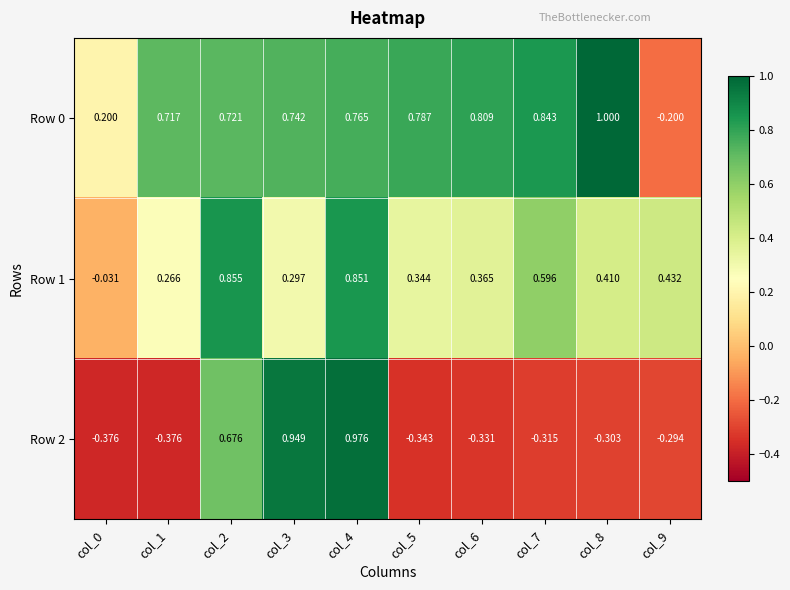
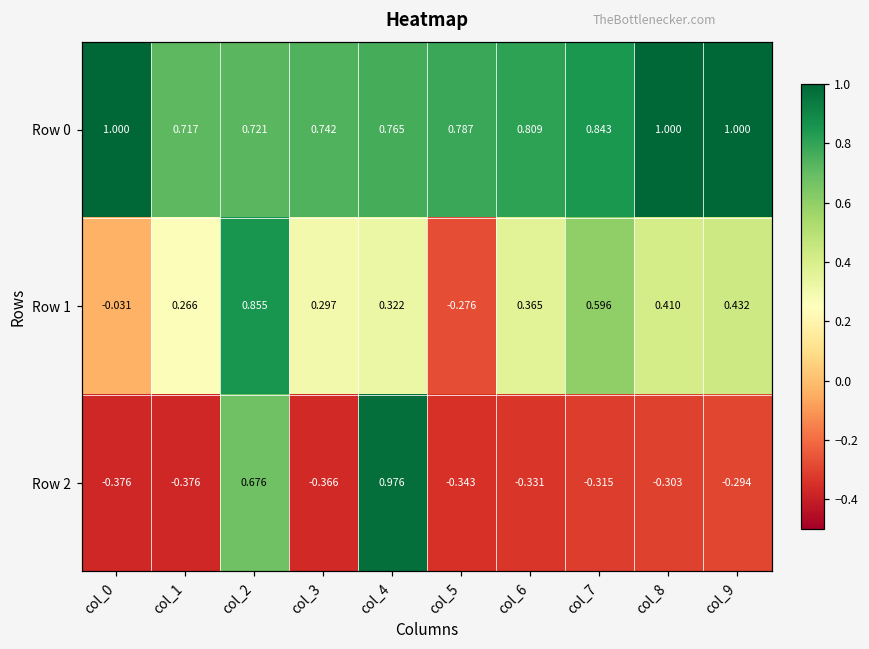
  {
    "Row 0": {
-     "col_0": 0.200,
+     "col_0": 1.000,
      "col_1": 0.717,
      "col_2": 0.721,
      "col_3": 0.742,
      "col_4": 0.765,
      "col_5": 0.787,
      "col_6": 0.809,
      "col_7": 0.843,
      "col_8": 1.000,
-     "col_9": -0.200
+     "col_9": 1.000
    },
    "Row 1": {
      "col_0": -0.031,
      "col_1": 0.266,
      "col_2": 0.855,
      "col_3": 0.297,
-     "col_4": 0.851,
-     "col_5": 0.344,
+     "col_4": 0.322,
+     "col_5": -0.276,
      "col_6": 0.365,
      "col_7": 0.596,
      "col_8": 0.410,
      "col_9": 0.432
    },
    "Row 2": {
      "col_0": -0.376,
      "col_1": -0.376,
      "col_2": 0.676,
-     "col_3": 0.949,
+     "col_3": -0.366,
      "col_4": 0.976,
      "col_5": -0.343,
      "col_6": -0.331,
      "col_7": -0.315,
      "col_8": -0.303,
      "col_9": -0.294
    }
  }
